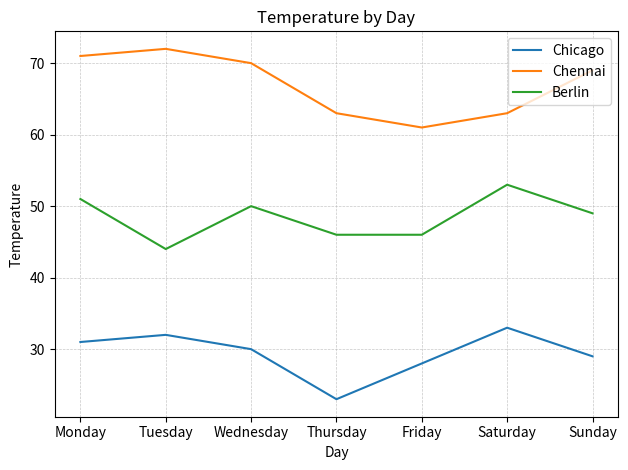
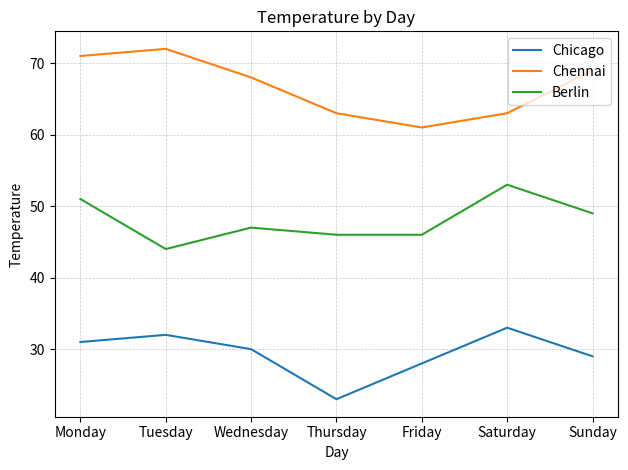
  {
    "Chicago": {
      "Monday": 31,
      "Tuesday": 32,
      "Wednesday": 30,
      "Thursday": 23,
      "Friday": 28,
      "Saturday": 33,
      "Sunday": 29
    },
    "Chennai": {
      "Monday": 71,
      "Tuesday": 72,
-     "Wednesday": 70,
+     "Wednesday": 68,
      "Thursday": 63,
      "Friday": 61,
      "Saturday": 63
    },
    "Berlin": {
      "Monday": 51,
      "Tuesday": 44,
-     "Wednesday": 50,
+     "Wednesday": 47,
      "Thursday": 46,
      "Friday": 46,
      "Saturday": 53,
      "Sunday": 49
    }
  }
